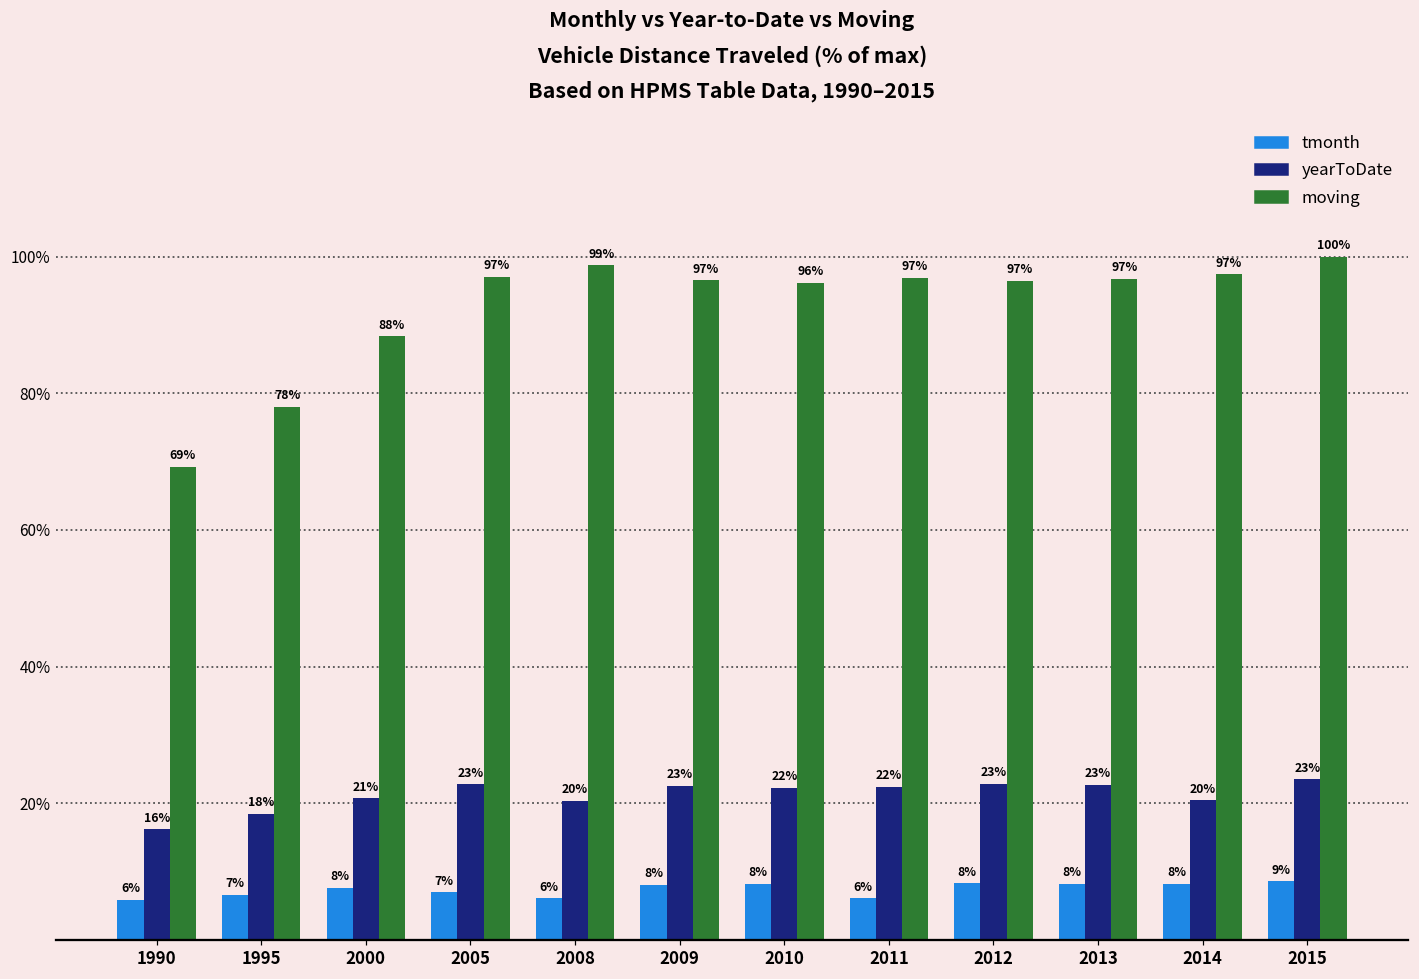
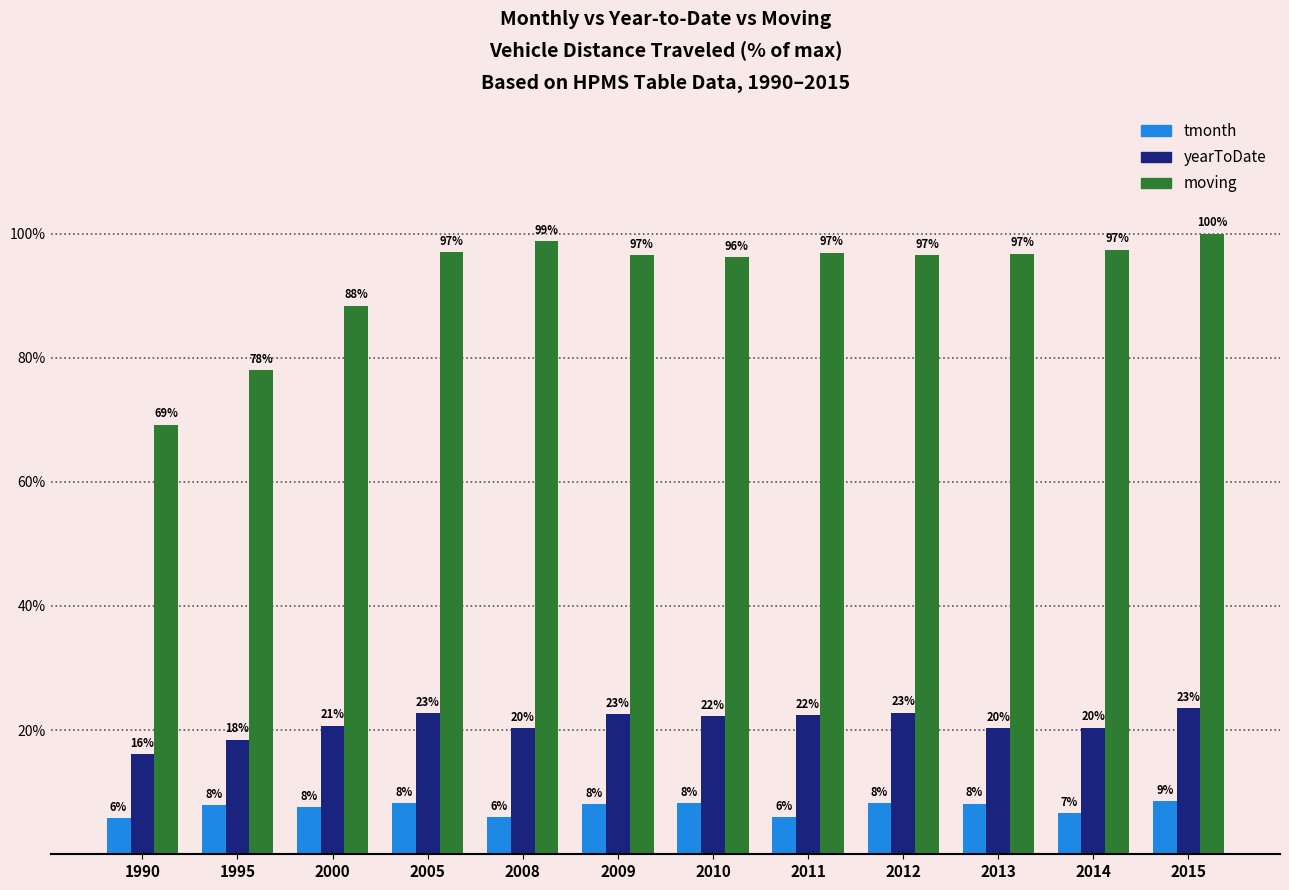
  {
    "tmonth": {
      "1990": "6%",
-     "1995": "7%",
+     "1995": "8%",
      "2000": "8%",
-     "2005": "7%",
+     "2005": "8%",
      "2008": "6%",
      "2009": "8%",
      "2010": "8%",
      "2011": "6%",
      "2012": "8%",
      "2013": "8%",
-     "2014": "8%",
+     "2014": "7%",
      "2015": "9%"
    },
    "yearToDate": {
      "1990": "16%",
      "1995": "18%",
      "2000": "21%",
      "2005": "23%",
      "2008": "20%",
      "2009": "23%",
      "2010": "22%",
      "2011": "22%",
      "2012": "23%",
-     "2013": "23%",
+     "2013": "20%",
      "2014": "20%",
      "2015": "23%"
    },
    "moving": {
      "1990": "69%",
      "1995": "78%",
      "2000": "88%",
      "2005": "97%",
      "2008": "99%",
      "2009": "97%",
      "2010": "96%",
      "2011": "97%",
      "2012": "97%",
      "2013": "97%",
      "2014": "97%",
      "2015": "100%"
    }
  }
